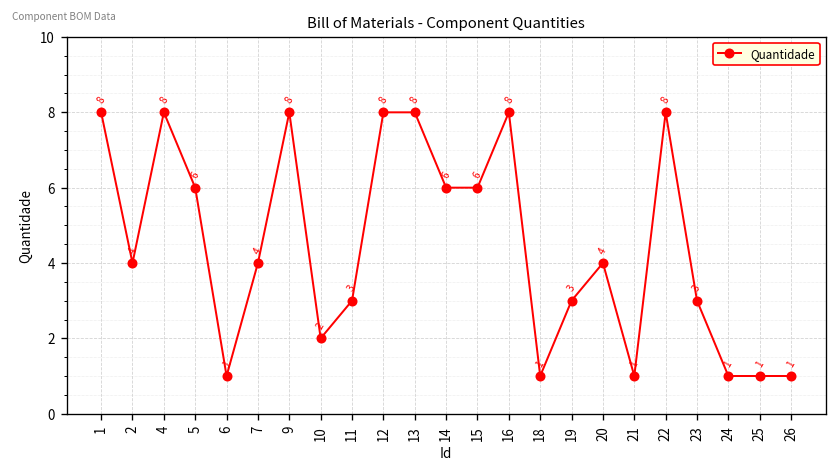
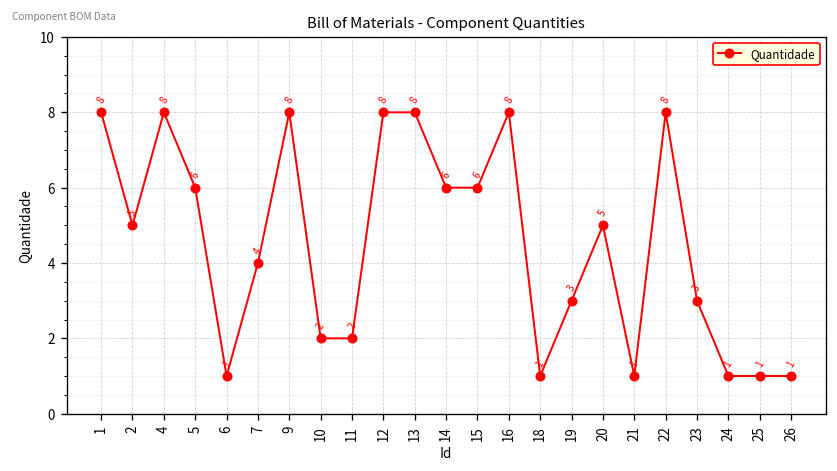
  {
    "1": 8,
-   "2": 4,
+   "2": 5,
    "4": 8,
    "5": 6,
    "6": 1,
    "7": 4,
    "9": 8,
    "10": 2,
-   "11": 3,
+   "11": 2,
    "12": 8,
    "13": 8,
    "14": 6,
    "15": 6,
    "16": 8,
    "18": 1,
    "19": 3,
-   "20": 4,
+   "20": 5,
    "21": 1,
    "22": 8,
    "23": 3,
    "24": 1,
    "25": 1,
    "26": 1
  }
